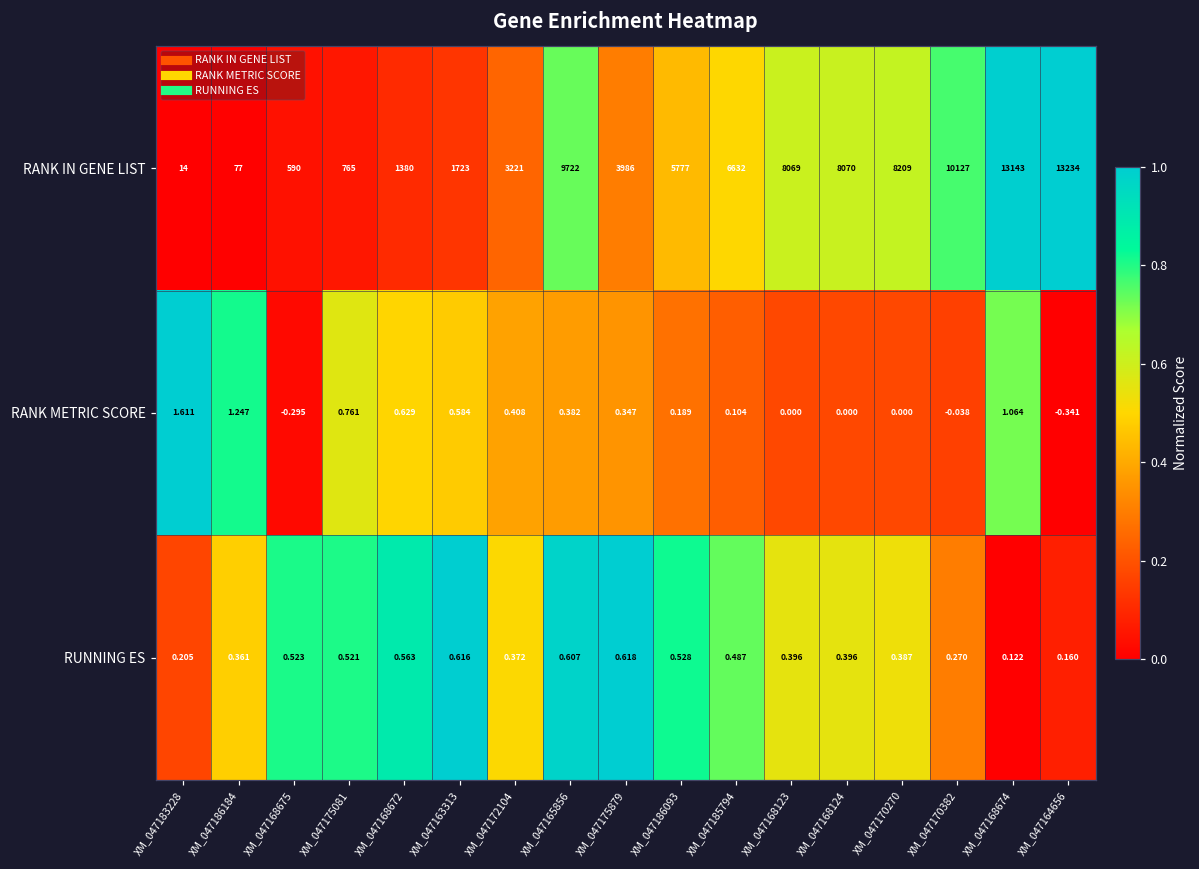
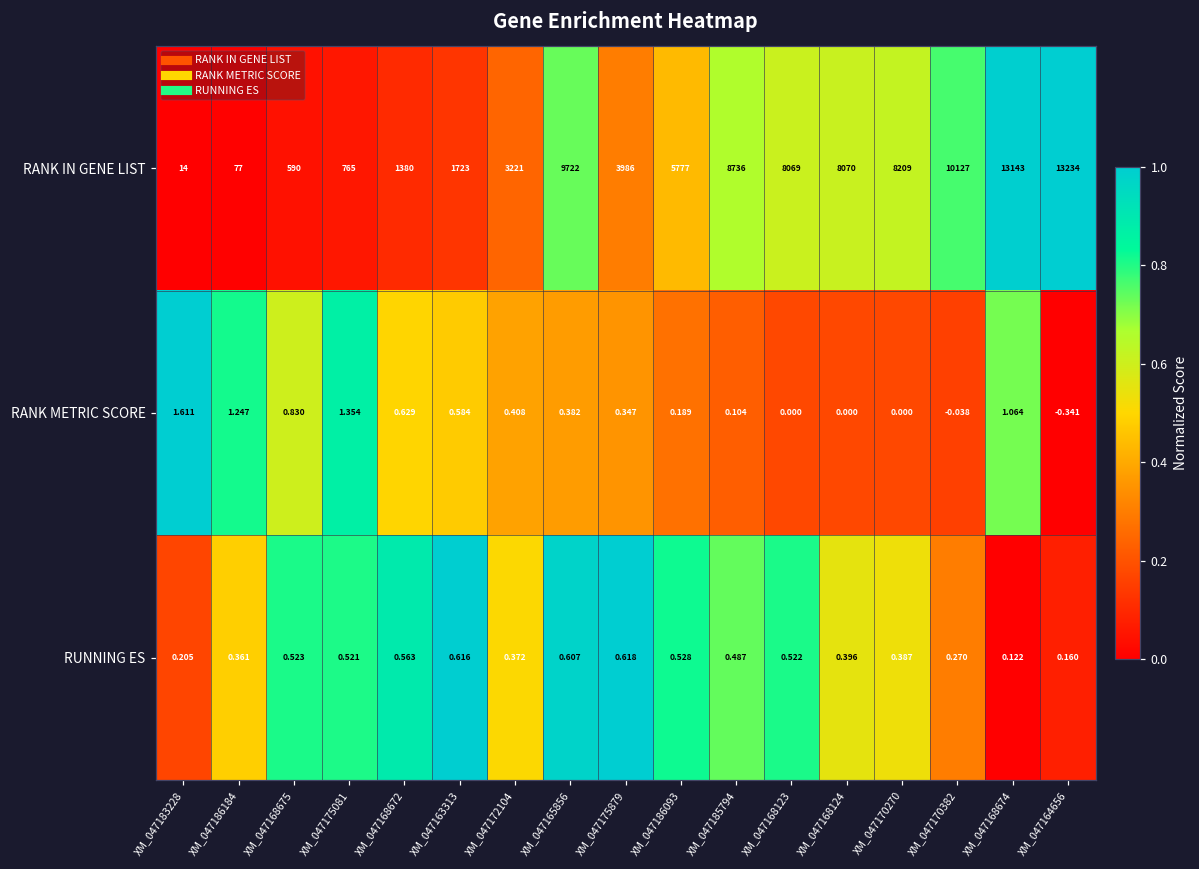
  {
    "RANK IN GENE LIST": {
      "XM_047183228": 14,
      "XM_047186184": 77,
      "XM_047168675": 590,
      "XM_047175081": 765,
      "XM_047168672": 1380,
      "XM_047163313": 1723,
      "XM_047172104": 3221,
      "XM_047165856": 9722,
      "XM_047175879": 3986,
      "XM_047186093": 5777,
-     "XM_047185794": 6632,
+     "XM_047185794": 8736,
      "XM_047168123": 8069,
      "XM_047168124": 8070,
      "XM_047170270": 8209,
      "XM_047170382": 10127,
      "XM_047168674": 13143,
      "XM_047164656": 13234
    },
    "RANK METRIC SCORE": {
      "XM_047183228": 1.611,
      "XM_047186184": 1.247,
-     "XM_047168675": -0.295,
-     "XM_047175081": 0.761,
+     "XM_047168675": 0.830,
+     "XM_047175081": 1.354,
      "XM_047168672": 0.629,
      "XM_047163313": 0.584,
      "XM_047172104": 0.408,
      "XM_047165856": 0.382,
      "XM_047175879": 0.347,
      "XM_047186093": 0.189,
      "XM_047185794": 0.104,
      "XM_047168123": 0.000,
      "XM_047168124": 0.000,
      "XM_047170270": 0.000,
      "XM_047170382": -0.038,
      "XM_047168674": 1.064,
      "XM_047164656": -0.341
    },
    "RUNNING ES": {
      "XM_047183228": 0.205,
      "XM_047186184": 0.361,
      "XM_047168675": 0.523,
      "XM_047175081": 0.521,
      "XM_047168672": 0.563,
      "XM_047163313": 0.616,
      "XM_047172104": 0.372,
      "XM_047165856": 0.607,
      "XM_047175879": 0.618,
      "XM_047186093": 0.528,
      "XM_047185794": 0.487,
-     "XM_047168123": 0.396,
+     "XM_047168123": 0.522,
      "XM_047168124": 0.396,
      "XM_047170270": 0.387,
      "XM_047170382": 0.270,
      "XM_047168674": 0.122,
      "XM_047164656": 0.160
    }
  }
